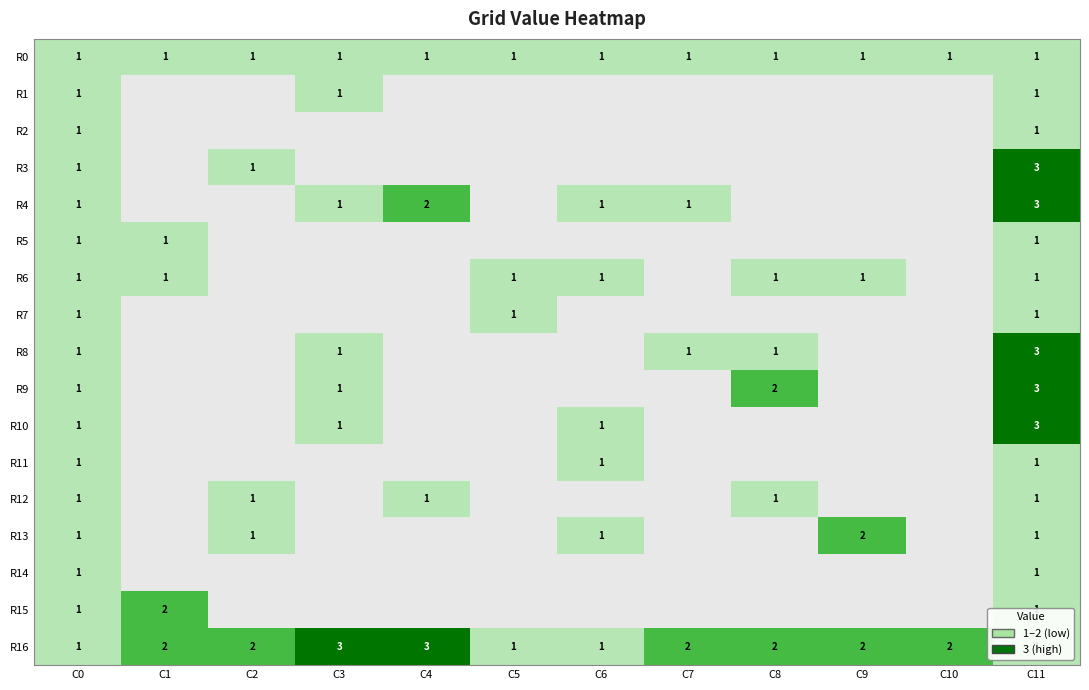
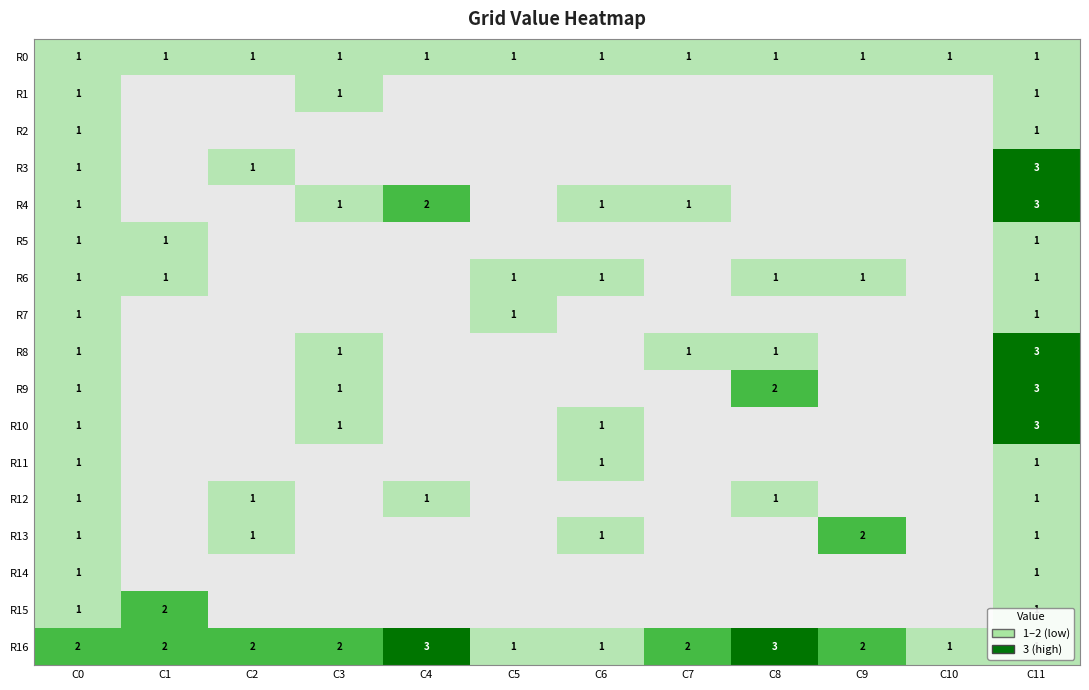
  {
    "R0": {
      "C0": 1,
      "C1": 1,
      "C2": 1,
      "C3": 1,
      "C4": 1,
      "C5": 1,
      "C6": 1,
      "C7": 1,
      "C8": 1,
      "C9": 1,
      "C10": 1,
      "C11": 1
    },
    "R1": {
      "C0": 1,
      "C3": 1,
      "C11": 1
    },
    "R2": {
      "C0": 1,
      "C11": 1
    },
    "R3": {
      "C0": 1,
      "C2": 1,
      "C11": 3
    },
    "R4": {
      "C0": 1,
      "C3": 1,
      "C4": 2,
      "C6": 1,
      "C7": 1,
      "C11": 3
    },
    "R5": {
      "C0": 1,
      "C1": 1,
      "C11": 1
    },
    "R6": {
      "C0": 1,
      "C1": 1,
      "C5": 1,
      "C6": 1,
      "C8": 1,
      "C9": 1,
      "C11": 1
    },
    "R7": {
      "C0": 1,
      "C5": 1,
      "C11": 1
    },
    "R8": {
      "C0": 1,
      "C3": 1,
      "C7": 1,
      "C8": 1,
      "C11": 3
    },
    "R9": {
      "C0": 1,
      "C3": 1,
      "C8": 2,
      "C11": 3
    },
    "R10": {
      "C0": 1,
      "C3": 1,
      "C6": 1,
      "C11": 3
    },
    "R11": {
      "C0": 1,
      "C6": 1,
      "C11": 1
    },
    "R12": {
      "C0": 1,
      "C2": 1,
      "C4": 1,
      "C8": 1,
      "C11": 1
    },
    "R13": {
      "C0": 1,
      "C2": 1,
      "C6": 1,
      "C9": 2,
      "C11": 1
    },
    "R14": {
      "C0": 1,
      "C11": 1
    },
    "R15": {
      "C0": 1,
      "C1": 2
    },
    "R16": {
-     "C0": 1,
+     "C0": 2,
      "C1": 2,
      "C2": 2,
-     "C3": 3,
+     "C3": 2,
      "C4": 3,
      "C5": 1,
      "C6": 1,
      "C7": 2,
-     "C8": 2,
+     "C8": 3,
      "C9": 2,
-     "C10": 2
+     "C10": 1
    }
  }
